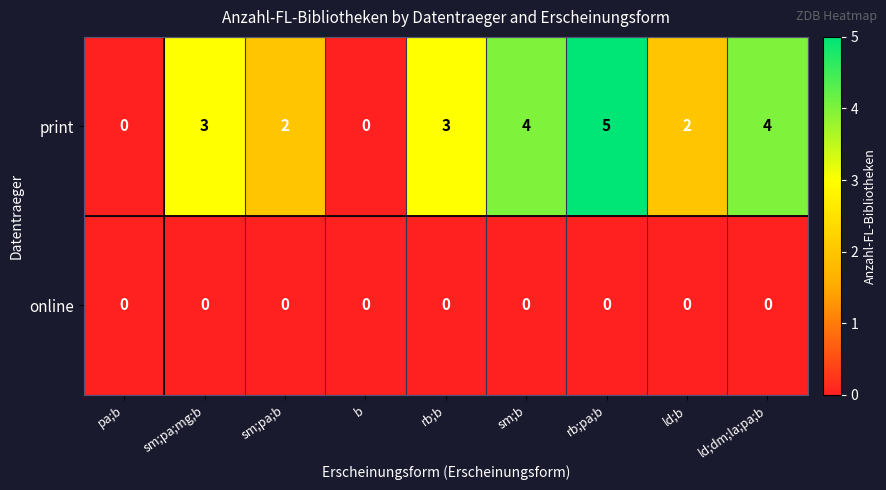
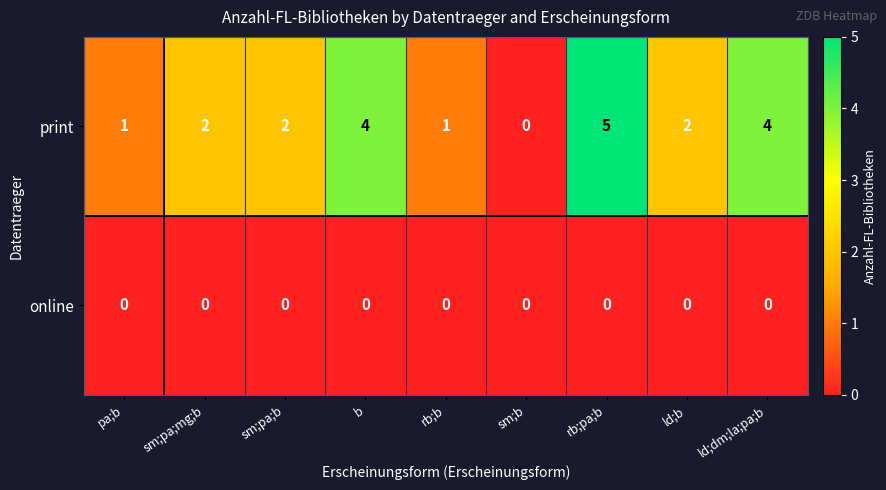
  {
    "print": {
-     "pa;b": 0,
-     "sm;pa;mg;b": 3,
+     "pa;b": 1,
+     "sm;pa;mg;b": 2,
      "sm;pa;b": 2,
-     "b": 0,
-     "rb;b": 3,
-     "sm;b": 4,
+     "b": 4,
+     "rb;b": 1,
+     "sm;b": 0,
      "rb;pa;b": 5,
      "ld;b": 2,
      "ld;dm;la;pa;b": 4
    },
    "online": {
      "pa;b": 0,
      "sm;pa;mg;b": 0,
      "sm;pa;b": 0,
      "b": 0,
      "rb;b": 0,
      "sm;b": 0,
      "rb;pa;b": 0,
      "ld;b": 0,
      "ld;dm;la;pa;b": 0
    }
  }
